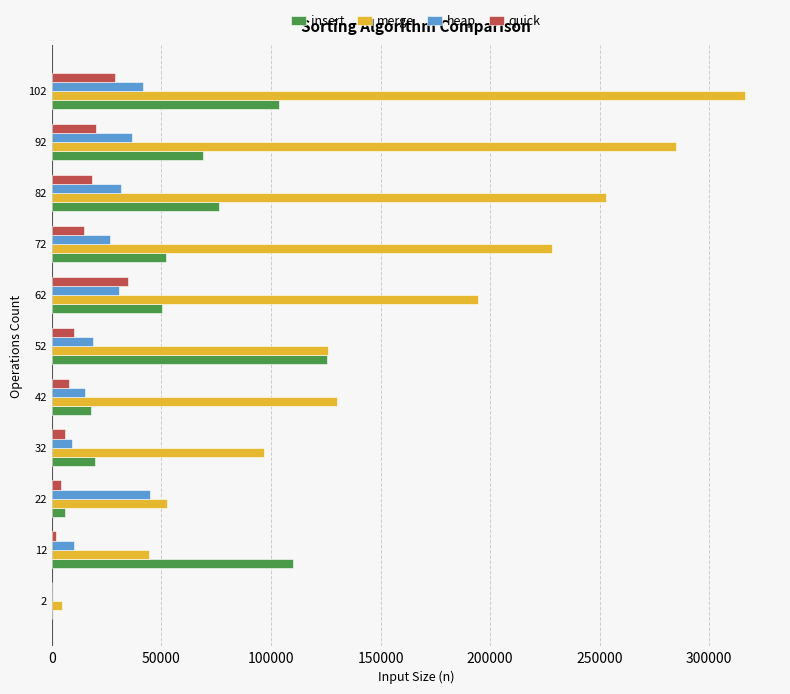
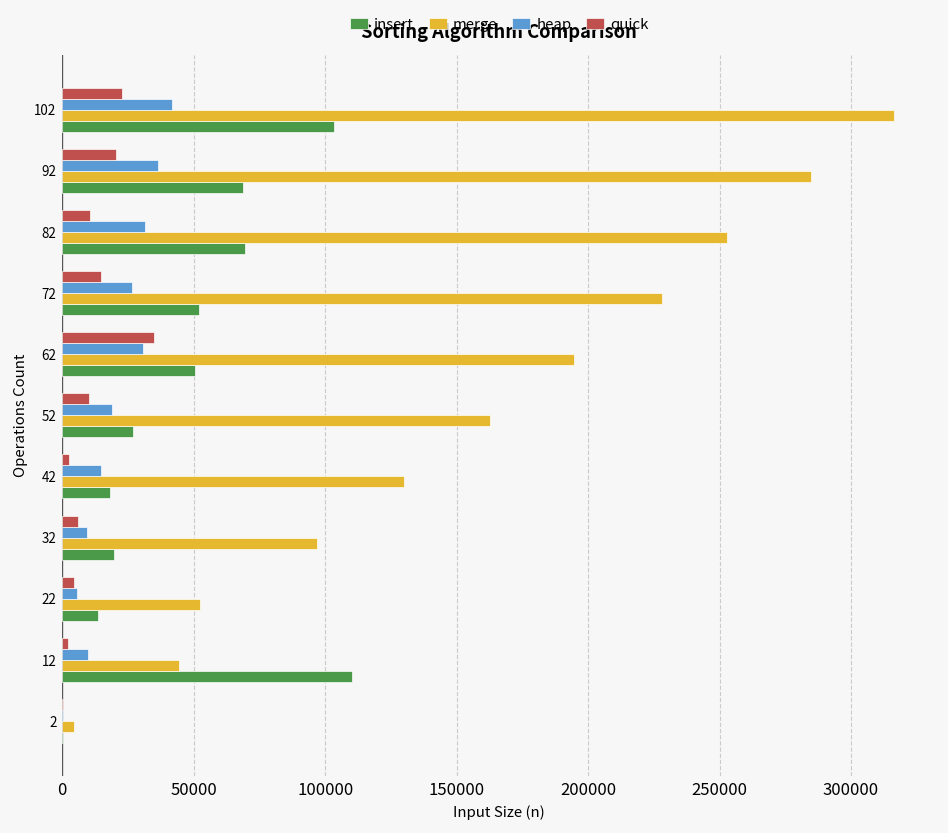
  {
    "insert": {
      "102": 103000,
      "92": 69000,
-     "82": 76000,
+     "82": 69000,
      "72": 52000,
      "62": 50000,
-     "52": 126000,
+     "52": 27000,
      "42": 18000,
      "32": 20000,
-     "22": 6000,
+     "22": 14000,
      "12": 110000
    },
    "merge": {
      "102": 317000,
      "92": 285000,
      "82": 253000,
      "72": 228000,
      "62": 195000,
-     "52": 126000,
+     "52": 163000,
      "42": 130000,
      "32": 97000,
      "22": 52000,
      "12": 44000,
      "2": 5000
    },
    "heap": {
      "102": 42000,
      "92": 36000,
      "82": 32000,
      "72": 27000,
      "62": 31000,
      "52": 19000,
      "42": 15000,
      "32": 9000,
-     "22": 45000,
+     "22": 6000,
      "12": 10000
    },
    "quick": {
-     "102": 29000,
+     "102": 23000,
      "92": 20000,
-     "82": 18000,
+     "82": 10000,
      "72": 15000,
      "62": 35000,
      "52": 10000,
-     "42": 8000,
+     "42": 3000,
      "32": 6000,
      "22": 4000,
      "12": 2000
    }
  }
